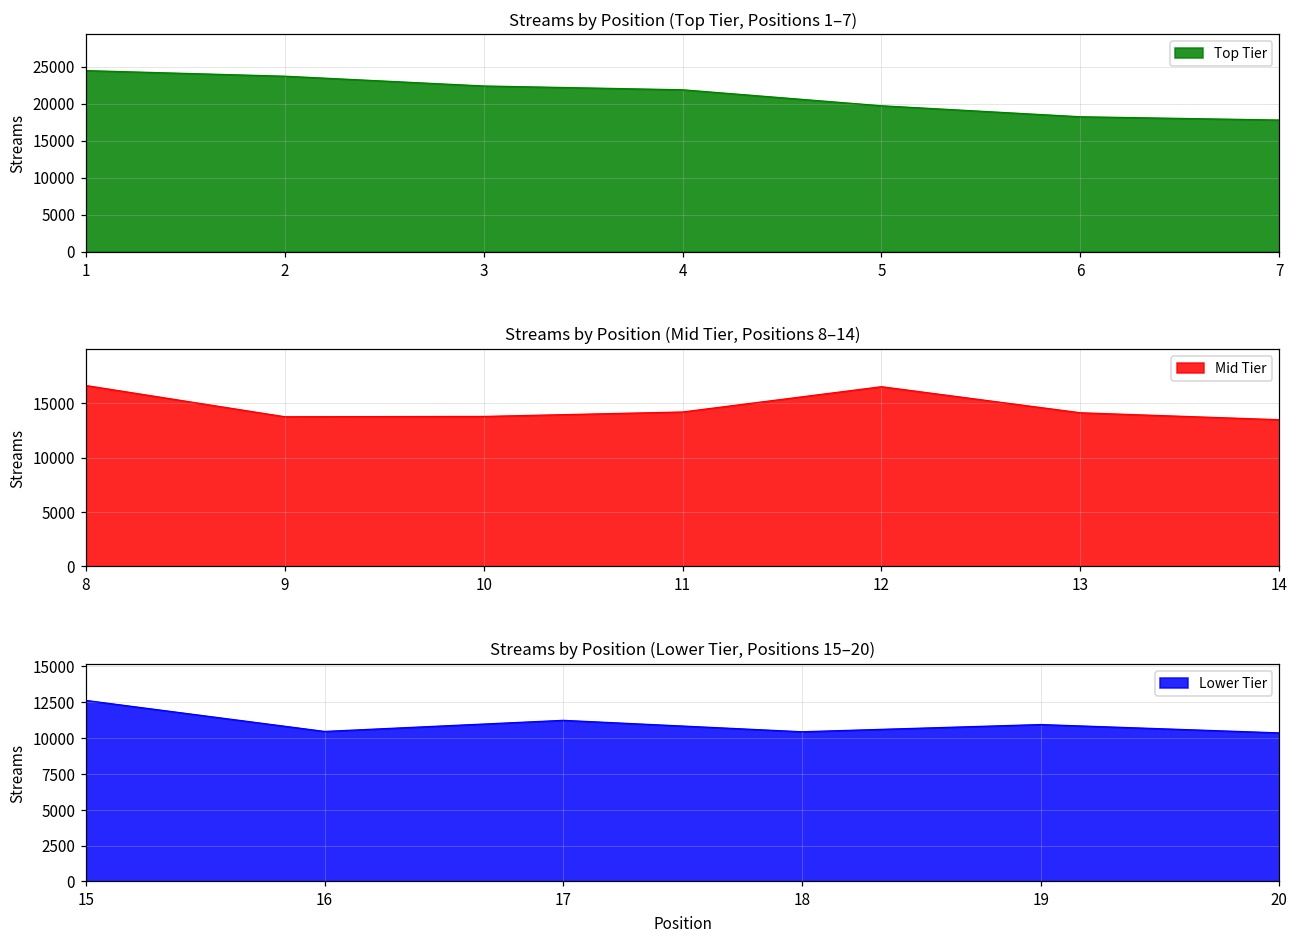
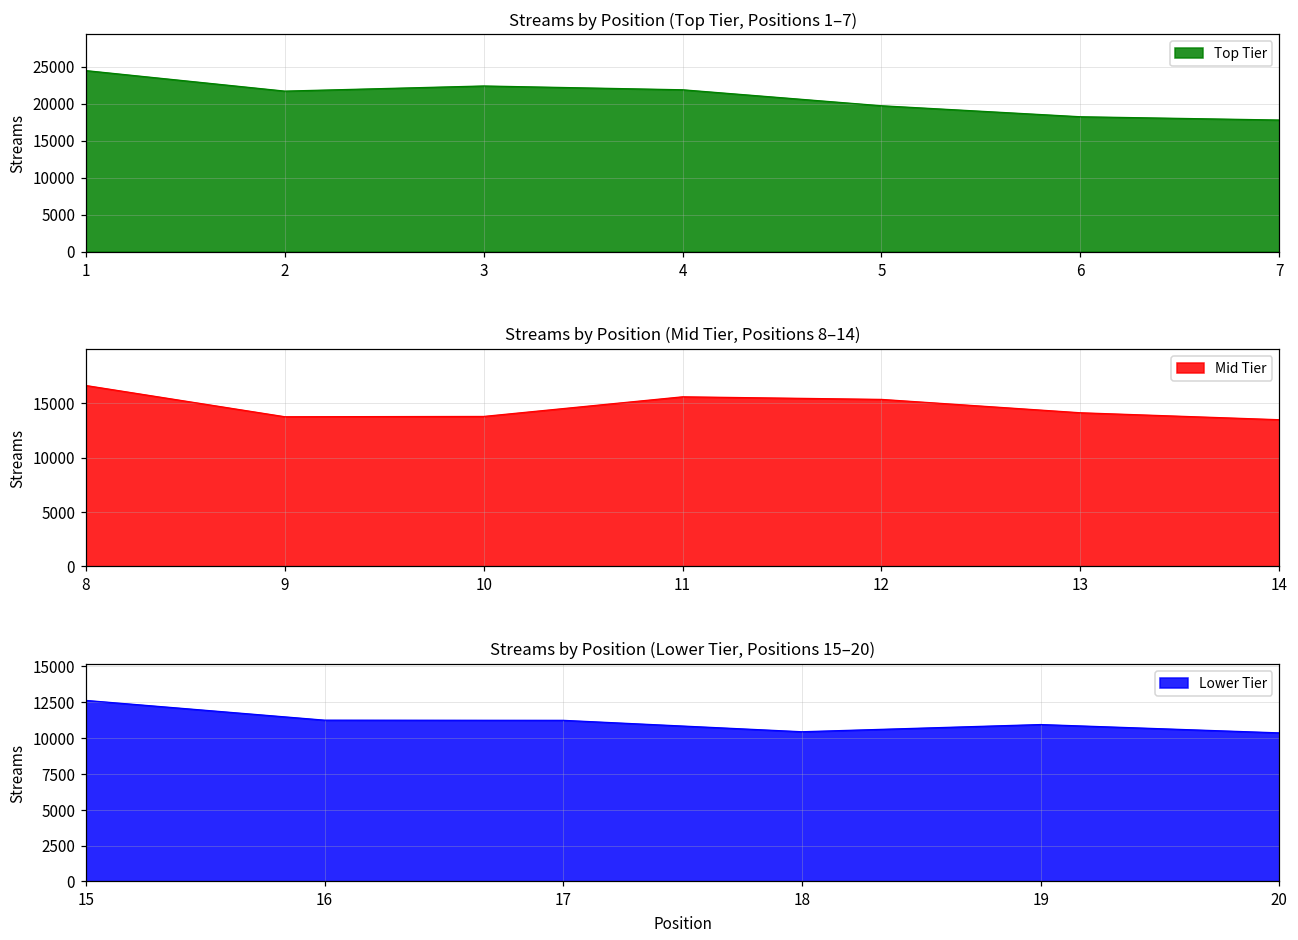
  {
    "Streams by Position (Top Tier, Positions 1–7)": {
      "1": 24000,
-     "2": 24000,
+     "2": 22000,
      "3": 22000,
      "4": 22000,
      "5": 20000,
      "6": 18000,
      "7": 18000
    },
    "Streams by Position (Mid Tier, Positions 8–14)": {
      "8": 17000,
      "9": 14000,
      "10": 14000,
-     "11": 14000,
-     "12": 17000,
+     "11": 16000,
+     "12": 15000,
      "13": 14000,
      "14": 13000
    },
    "Streams by Position (Lower Tier, Positions 15–20)": {
      "15": 12600,
-     "16": 10500,
+     "16": 11200,
      "17": 11200,
      "18": 10400,
      "19": 10900,
      "20": 10400
    }
  }
